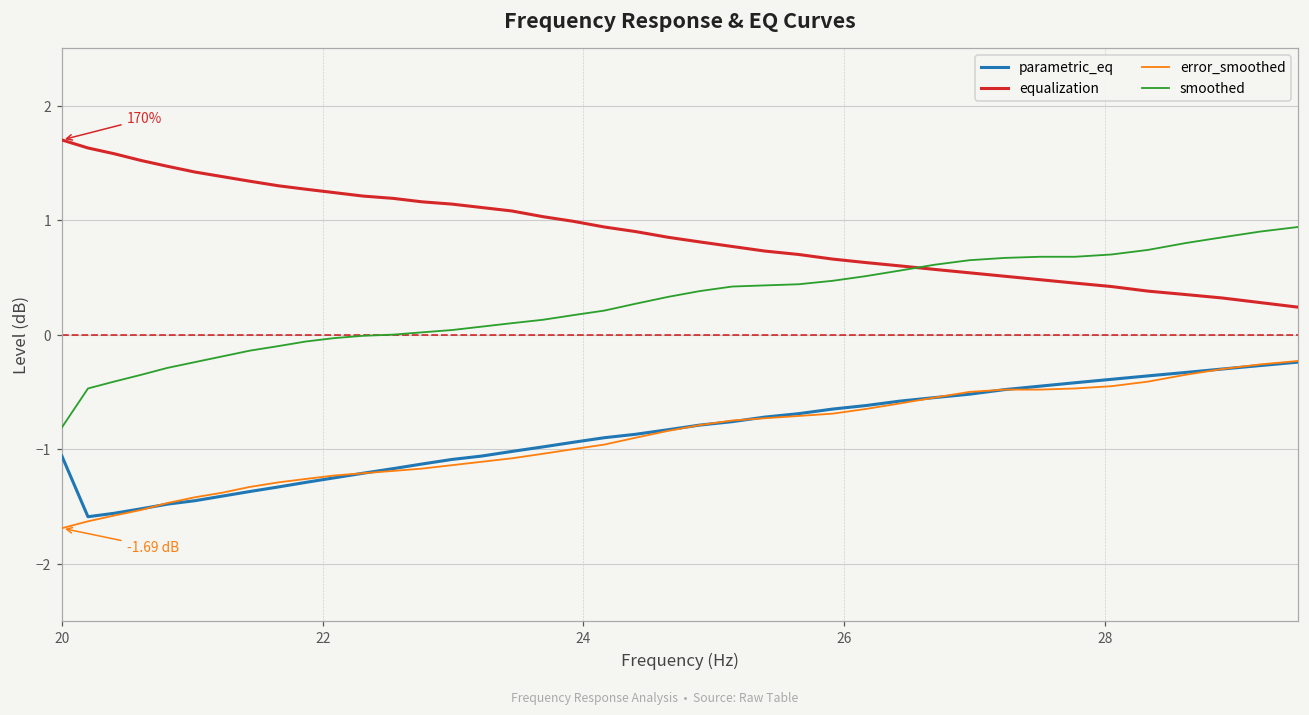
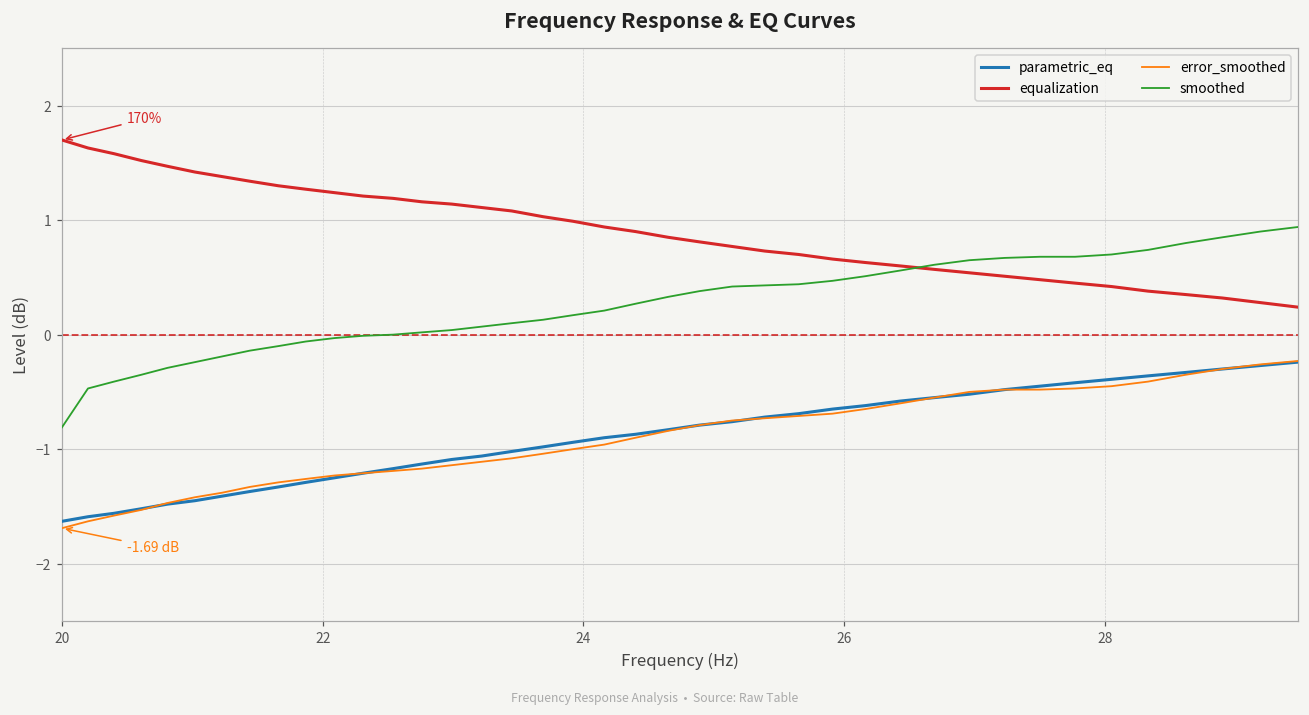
  {
    "parametric_eq": {
-     "20": "-1.06"
+     "20": "-1.63"
    },
    "equalization": {
      "20": "170%"
    },
    "error_smoothed": {
      "20": "-1.69"
    },
    "smoothed": {
      "20": "-0.81"
    }
  }
